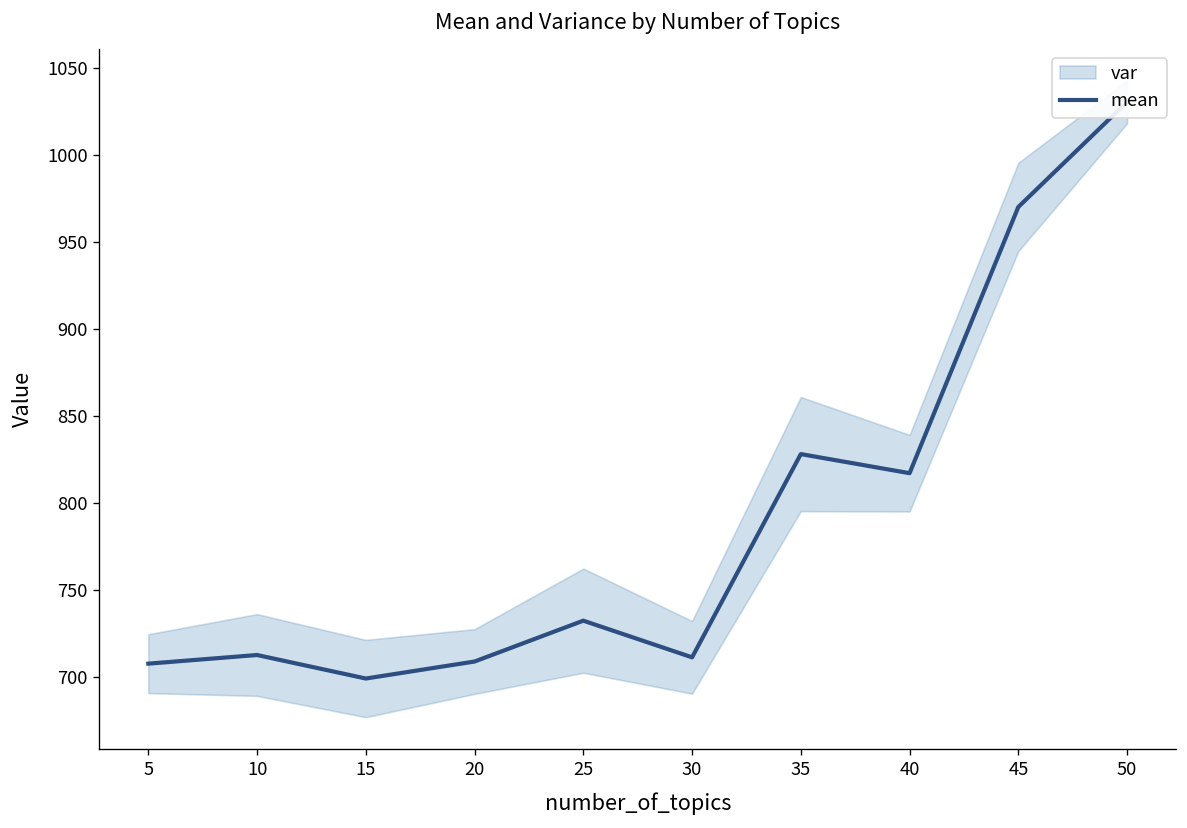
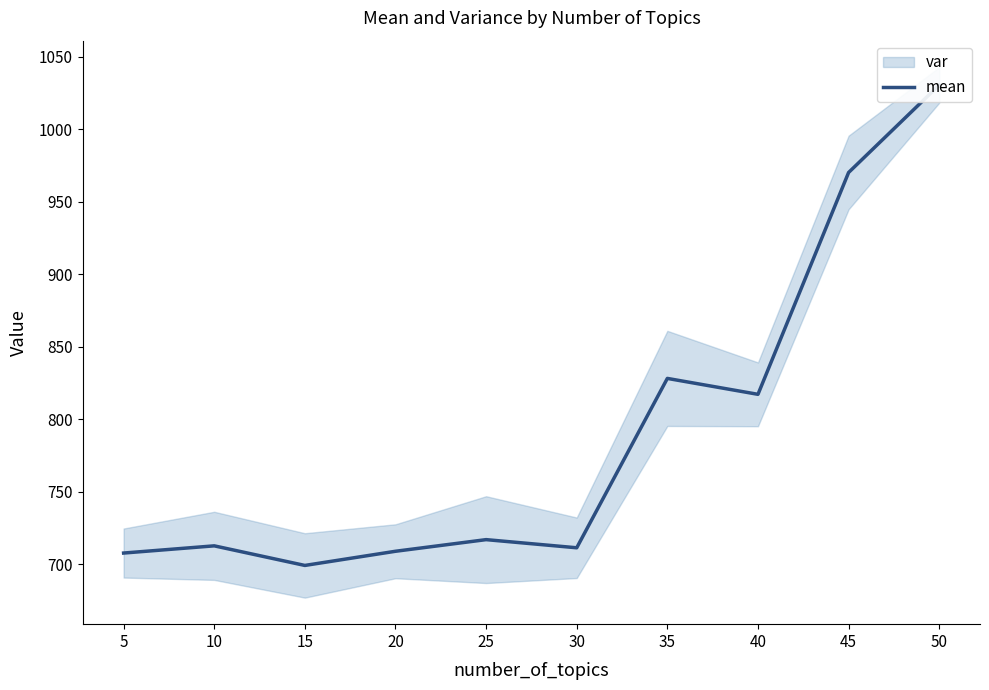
  {
    "mean": {
      "5": 708,
      "10": 713,
      "15": 699,
      "20": 709,
-     "25": 732,
+     "25": 717,
      "30": 711,
      "35": 828,
      "40": 817,
      "45": 970
    }
  }
